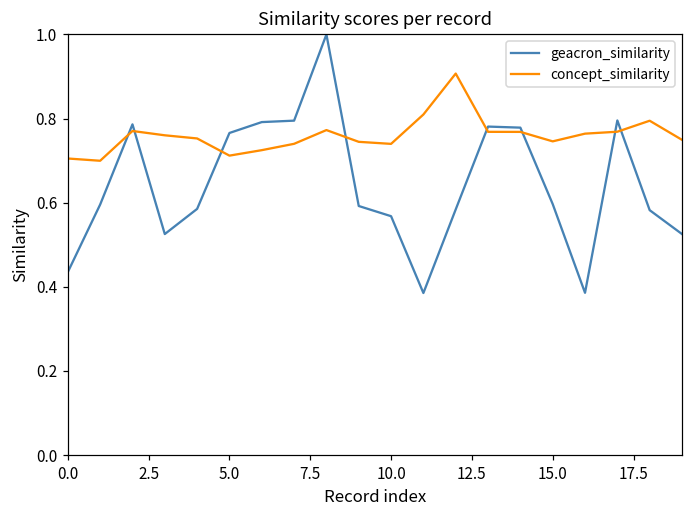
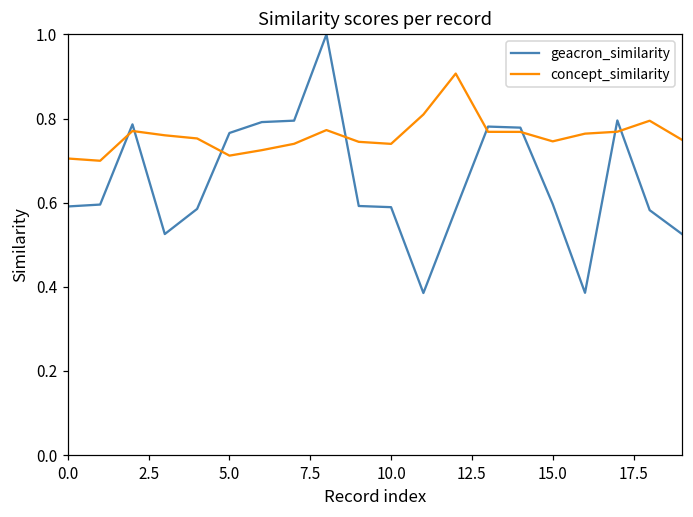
  {
    "geacron_similarity": {
-     "0.0": 0.44,
+     "0.0": 0.59,
      "5.0": 0.77,
-     "10.0": 0.57,
+     "10.0": 0.59,
      "15.0": 0.60
    },
    "concept_similarity": {
      "0.0": 0.71,
      "5.0": 0.71,
      "10.0": 0.74,
      "15.0": 0.75
    }
  }
